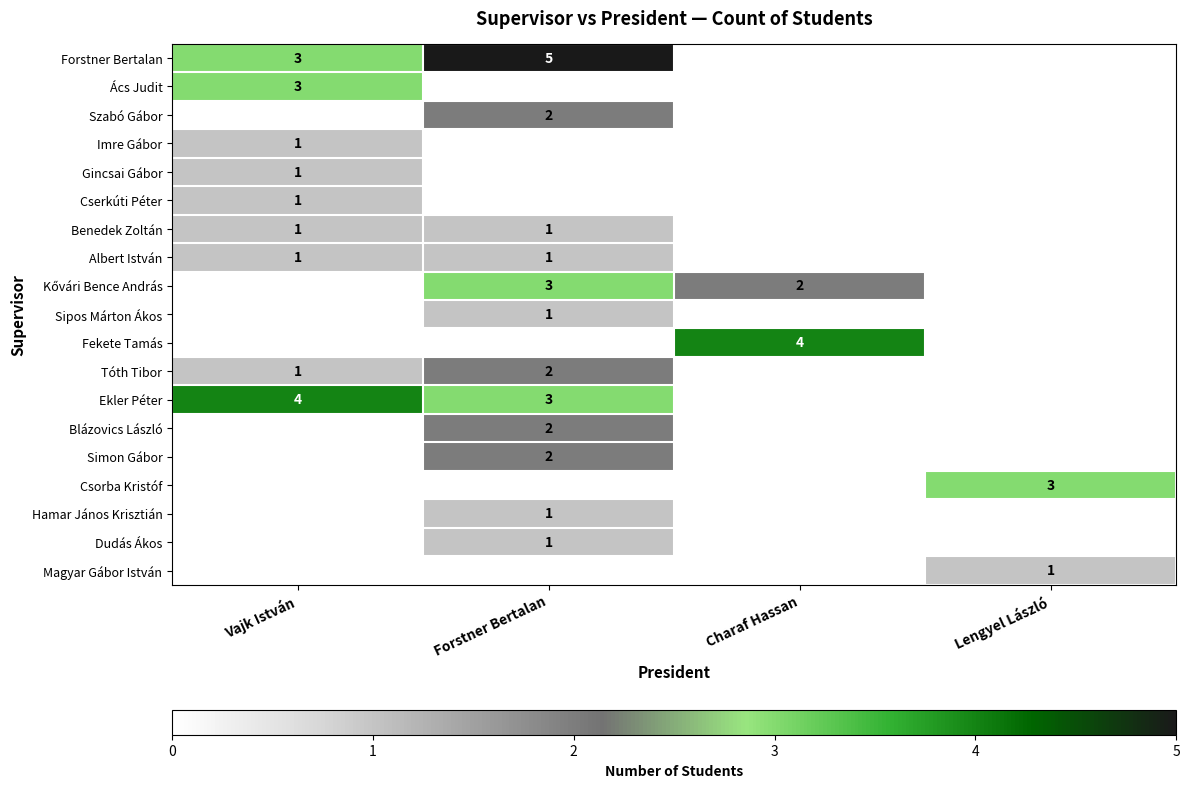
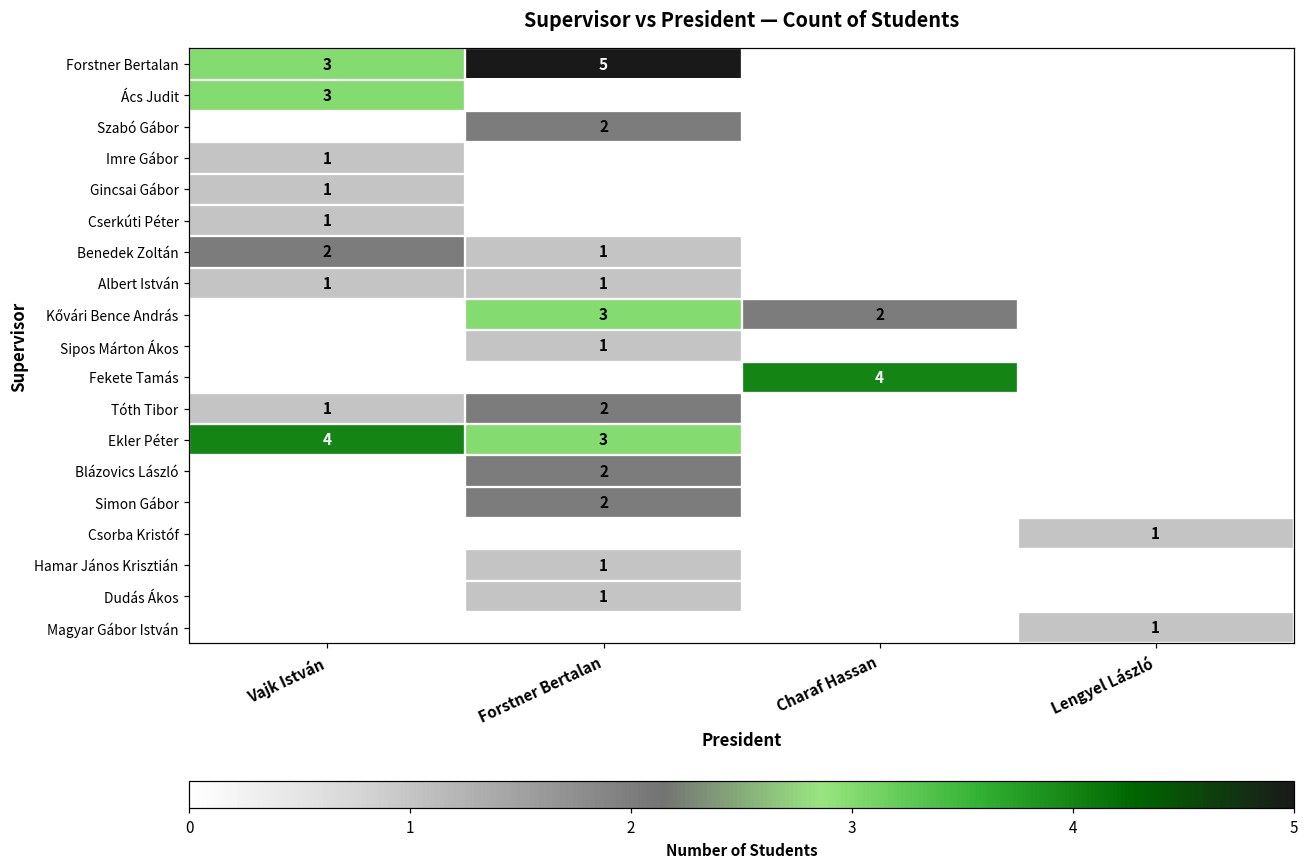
  {
    "Forstner Bertalan": {
      "Vajk István": 3,
      "Forstner Bertalan": 5
    },
    "Ács Judit": {
      "Vajk István": 3
    },
    "Szabó Gábor": {
      "Forstner Bertalan": 2
    },
    "Imre Gábor": {
      "Vajk István": 1
    },
    "Gincsai Gábor": {
      "Vajk István": 1
    },
    "Cserkúti Péter": {
      "Vajk István": 1
    },
    "Benedek Zoltán": {
-     "Vajk István": 1,
+     "Vajk István": 2,
      "Forstner Bertalan": 1
    },
    "Albert István": {
      "Vajk István": 1,
      "Forstner Bertalan": 1
    },
    "Kővári Bence András": {
      "Forstner Bertalan": 3,
      "Charaf Hassan": 2
    },
    "Sipos Márton Ákos": {
      "Forstner Bertalan": 1
    },
    "Fekete Tamás": {
      "Charaf Hassan": 4
    },
    "Tóth Tibor": {
      "Vajk István": 1,
      "Forstner Bertalan": 2
    },
    "Ekler Péter": {
      "Vajk István": 4,
      "Forstner Bertalan": 3
    },
    "Blázovics László": {
      "Forstner Bertalan": 2
    },
    "Simon Gábor": {
      "Forstner Bertalan": 2
    },
    "Csorba Kristóf": {
-     "Lengyel László": 3
+     "Lengyel László": 1
    },
    "Hamar János Krisztián": {
      "Forstner Bertalan": 1
    },
    "Dudás Ákos": {
      "Forstner Bertalan": 1
    },
    "Magyar Gábor István": {
      "Lengyel László": 1
    }
  }
